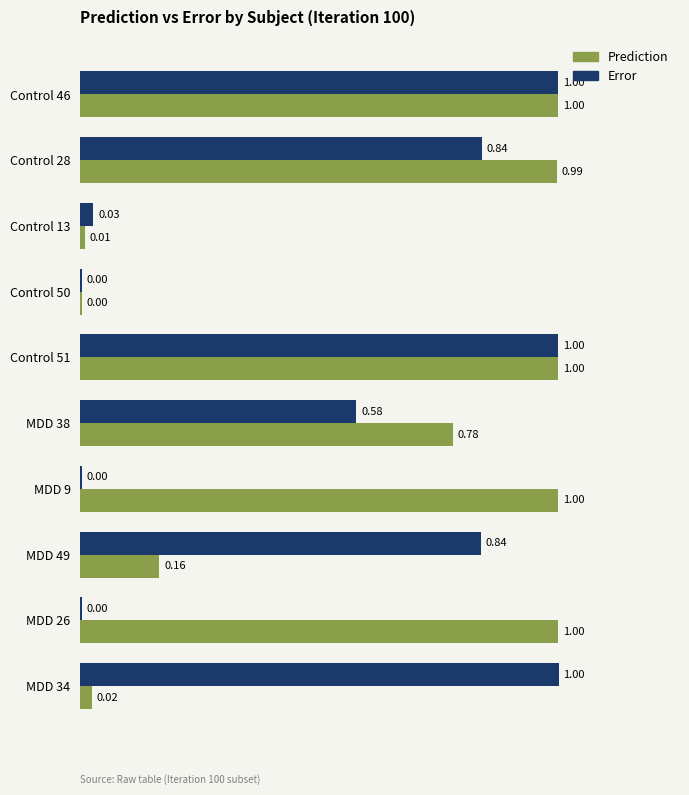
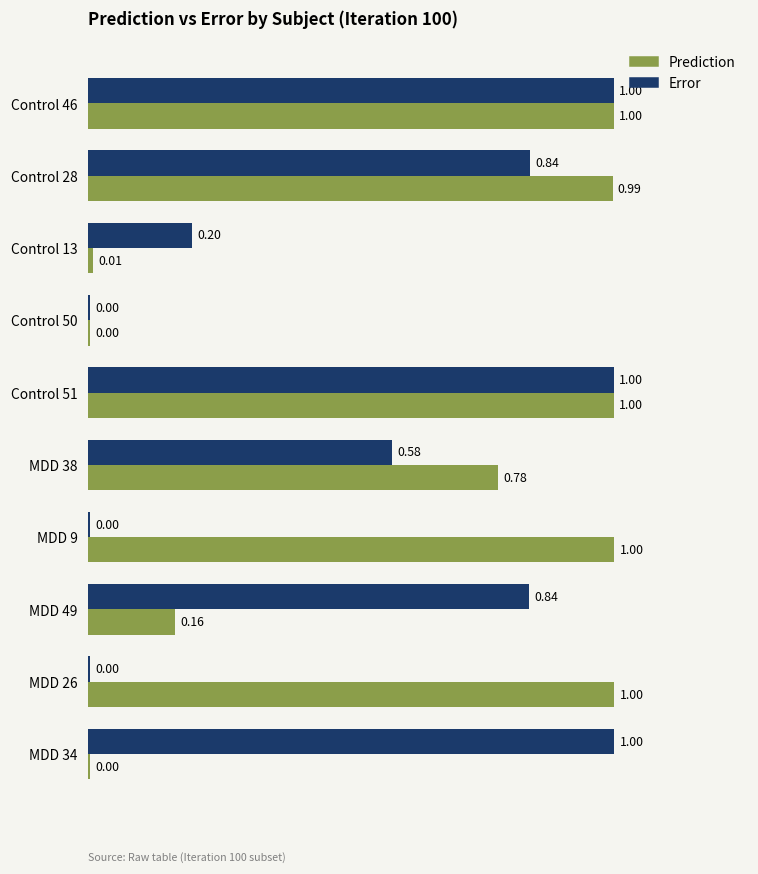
  {
    "Prediction": {
      "Control 46": 1.00,
      "Control 28": 0.99,
      "Control 13": 0.01,
      "Control 50": 0.00,
      "Control 51": 1.00,
      "MDD 38": 0.78,
      "MDD 9": 1.00,
      "MDD 49": 0.16,
      "MDD 26": 1.00,
-     "MDD 34": 0.02
+     "MDD 34": 0.00
    },
    "Error": {
      "Control 46": 1.00,
      "Control 28": 0.84,
-     "Control 13": 0.03,
+     "Control 13": 0.20,
      "Control 50": 0.00,
      "Control 51": 1.00,
      "MDD 38": 0.58,
      "MDD 9": 0.00,
      "MDD 49": 0.84,
      "MDD 26": 0.00,
      "MDD 34": 1.00
    }
  }
